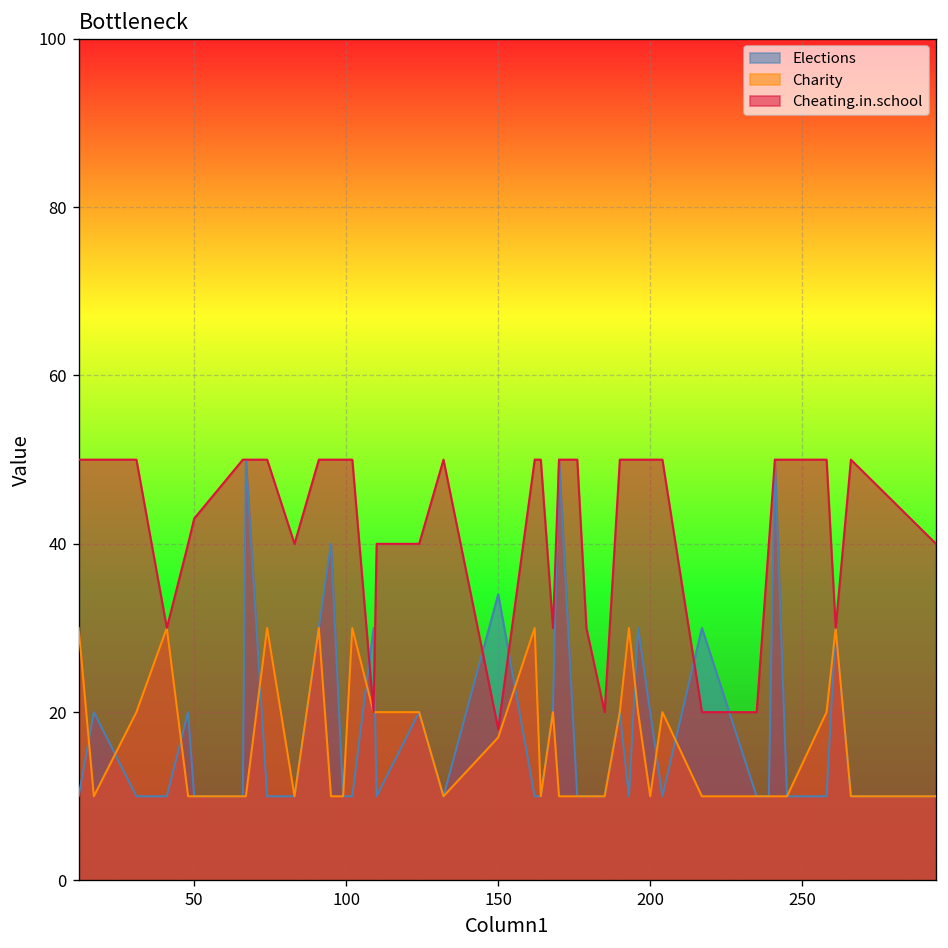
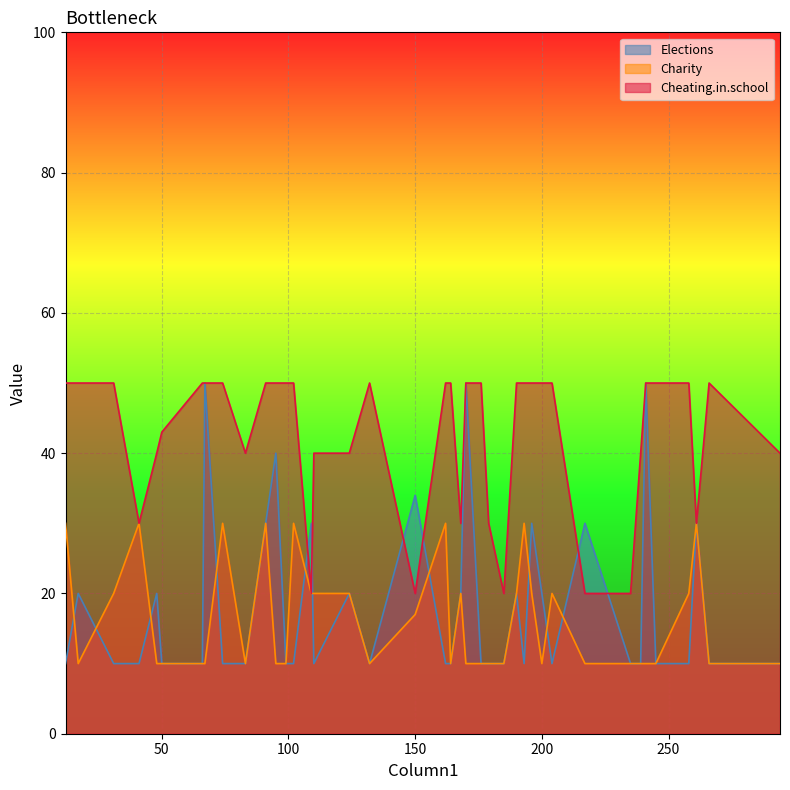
  {
    "Elections": {
      "150": 34,
      "200": 20
    },
    "Charity": {
      "150": 17,
      "200": 10
    },
    "Cheating.in.school": {
      "50": 43,
-     "150": 18,
+     "150": 20,
      "200": 50
    }
  }
